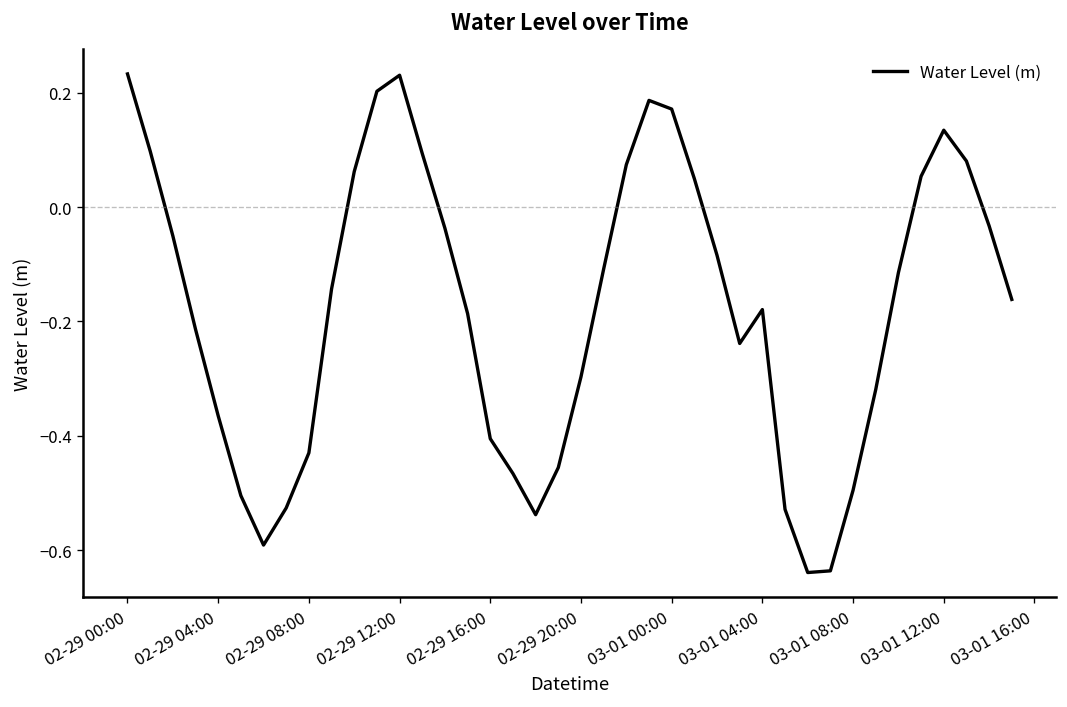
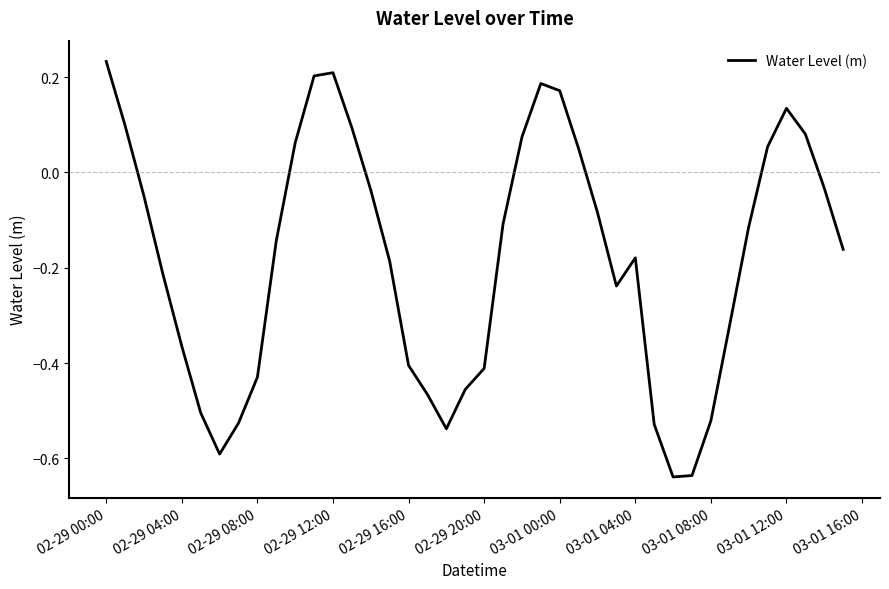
  {
    "02-29 00:00": 0.23,
    "02-29 04:00": -0.37,
    "02-29 08:00": -0.43,
-   "02-29 12:00": 0.23,
+   "02-29 12:00": 0.21,
    "02-29 16:00": -0.41,
-   "02-29 20:00": -0.30,
+   "02-29 20:00": -0.41,
    "03-01 00:00": 0.17,
    "03-01 04:00": -0.18,
-   "03-01 08:00": -0.50,
+   "03-01 08:00": -0.52,
    "03-01 12:00": 0.13
  }
